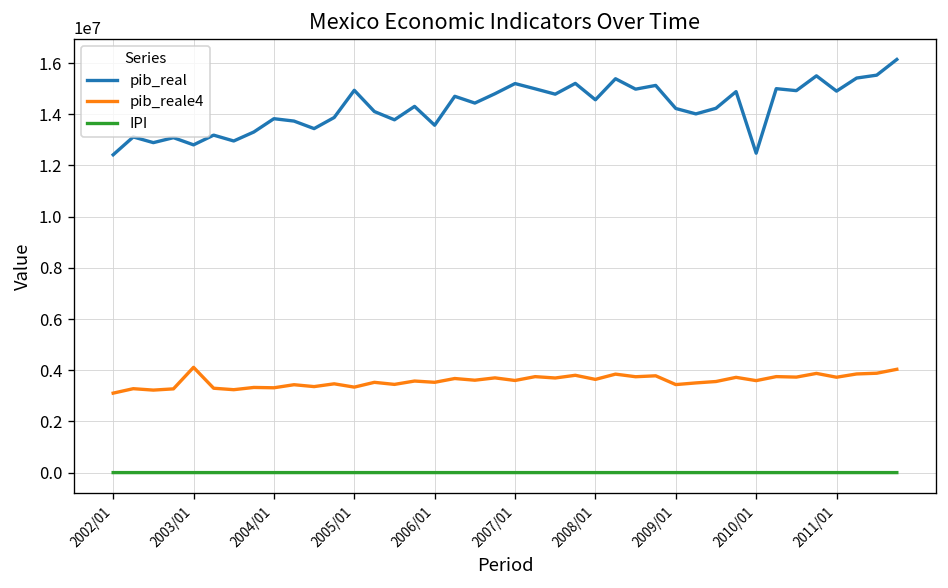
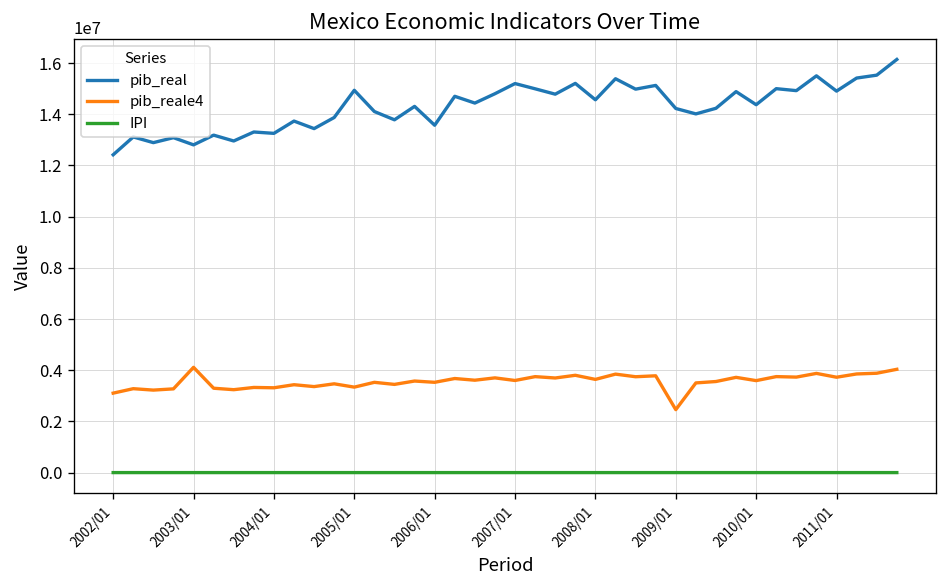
  {
    "pib_real": {
      "2002/01": 12400000,
      "2003/01": 12800000,
-     "2004/01": 13800000,
+     "2004/01": 13300000,
      "2005/01": 14900000,
      "2006/01": 13600000,
      "2007/01": 15200000,
      "2008/01": 14600000,
      "2009/01": 14200000,
-     "2010/01": 12500000,
+     "2010/01": 14400000,
      "2011/01": 14900000
    },
    "pib_reale4": {
      "2002/01": 3100000,
      "2003/01": 4100000,
      "2004/01": 3300000,
      "2005/01": 3300000,
      "2006/01": 3500000,
      "2007/01": 3600000,
      "2008/01": 3600000,
-     "2009/01": 3400000,
+     "2009/01": 2500000,
      "2010/01": 3600000,
      "2011/01": 3700000
    },
    "IPI": {
      "2002/01": 0,
      "2003/01": 0,
      "2004/01": 0,
      "2005/01": 0,
      "2006/01": 0,
      "2007/01": 0,
      "2008/01": 0,
      "2009/01": 0,
      "2010/01": 0,
      "2011/01": 0
    }
  }
